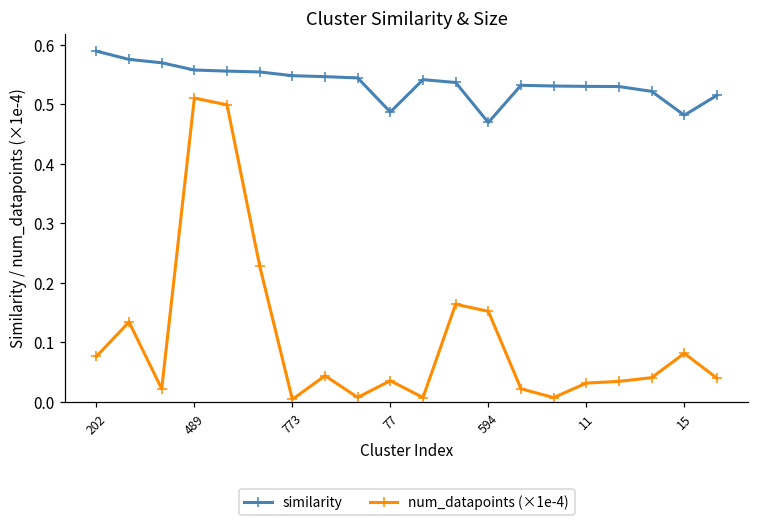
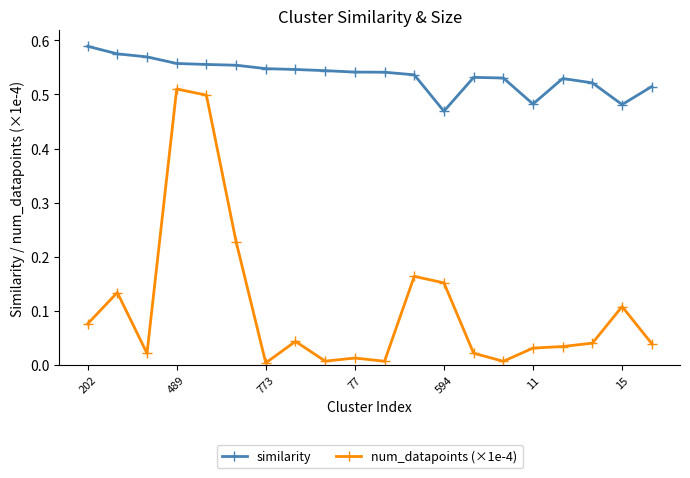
  {
    "similarity": {
      "202": 0.59,
      "489": 0.56,
      "773": 0.55,
-     "77": 0.49,
+     "77": 0.54,
      "594": 0.47,
-     "11": 0.53,
+     "11": 0.48,
      "15": 0.48
    },
    "num_datapoints (×1e-4)": {
      "202": 0.08,
      "489": 0.51,
      "773": 0.00,
-     "77": 0.04,
+     "77": 0.01,
      "594": 0.15,
      "11": 0.03,
-     "15": 0.08
+     "15": 0.11
    }
  }
